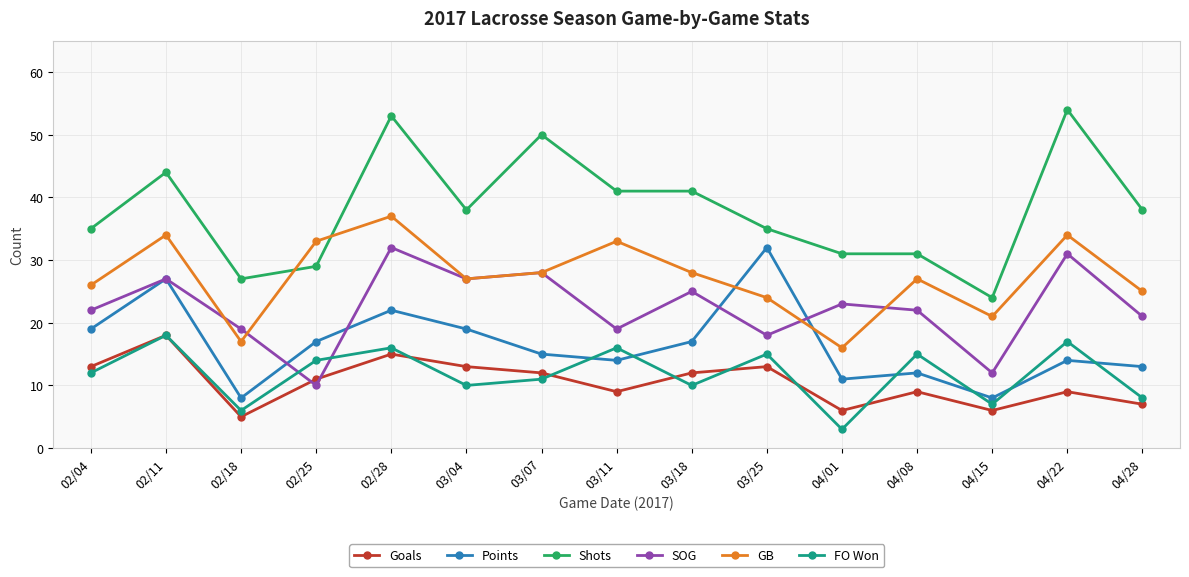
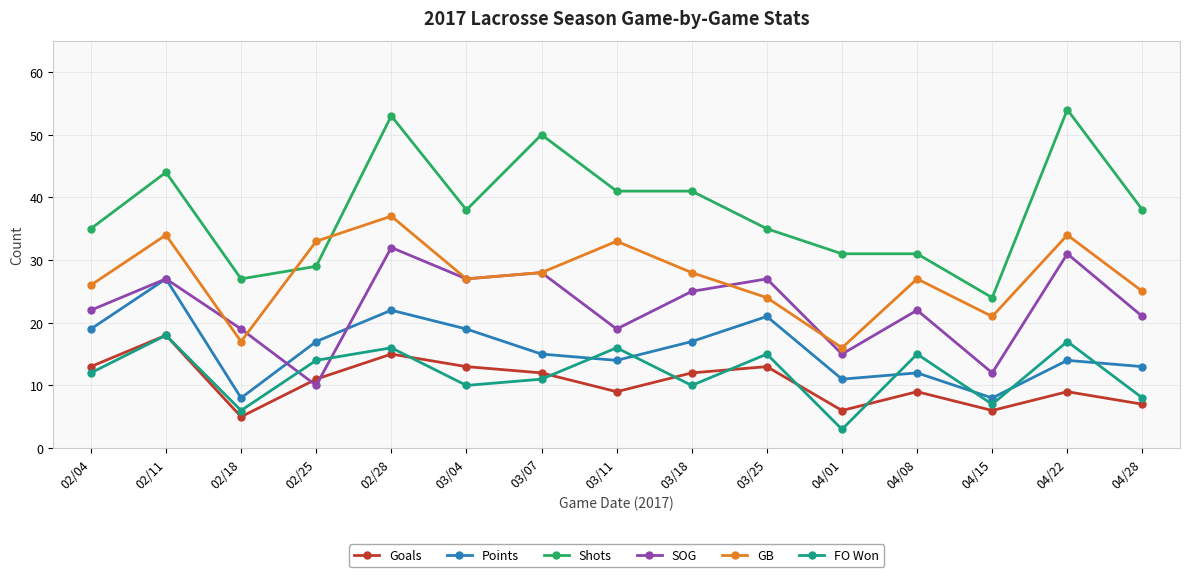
  {
    "Goals": {
      "02/04": 13,
      "02/18": 5,
      "02/25": 11,
      "02/28": 15,
      "03/04": 13,
      "03/07": 12,
      "03/11": 9,
      "03/18": 12,
      "03/25": 13,
      "04/01": 6,
      "04/08": 9,
      "04/15": 6,
      "04/22": 9,
      "04/28": 7
    },
    "Points": {
      "02/04": 19,
      "02/18": 8,
      "02/25": 17,
      "02/28": 22,
      "03/04": 19,
      "03/07": 15,
      "03/11": 14,
      "03/18": 17,
-     "03/25": 32,
+     "03/25": 21,
      "04/01": 11,
      "04/08": 12,
      "04/15": 8,
      "04/22": 14,
      "04/28": 13
    },
    "SOG": {
      "02/04": 22,
      "02/18": 19,
      "02/25": 10,
      "02/28": 32,
      "03/11": 19,
      "03/18": 25,
-     "03/25": 18,
-     "04/01": 23,
+     "03/25": 27,
+     "04/01": 15,
      "04/08": 22,
      "04/15": 12,
      "04/22": 31,
      "04/28": 21
    },
    "GB": {
      "02/04": 26,
      "02/11": 34,
      "02/18": 17,
      "02/25": 33,
      "02/28": 37,
      "03/11": 33,
      "03/18": 28,
      "03/25": 24,
      "04/01": 16,
      "04/08": 27,
      "04/15": 21,
      "04/22": 34,
      "04/28": 25
    }
  }
